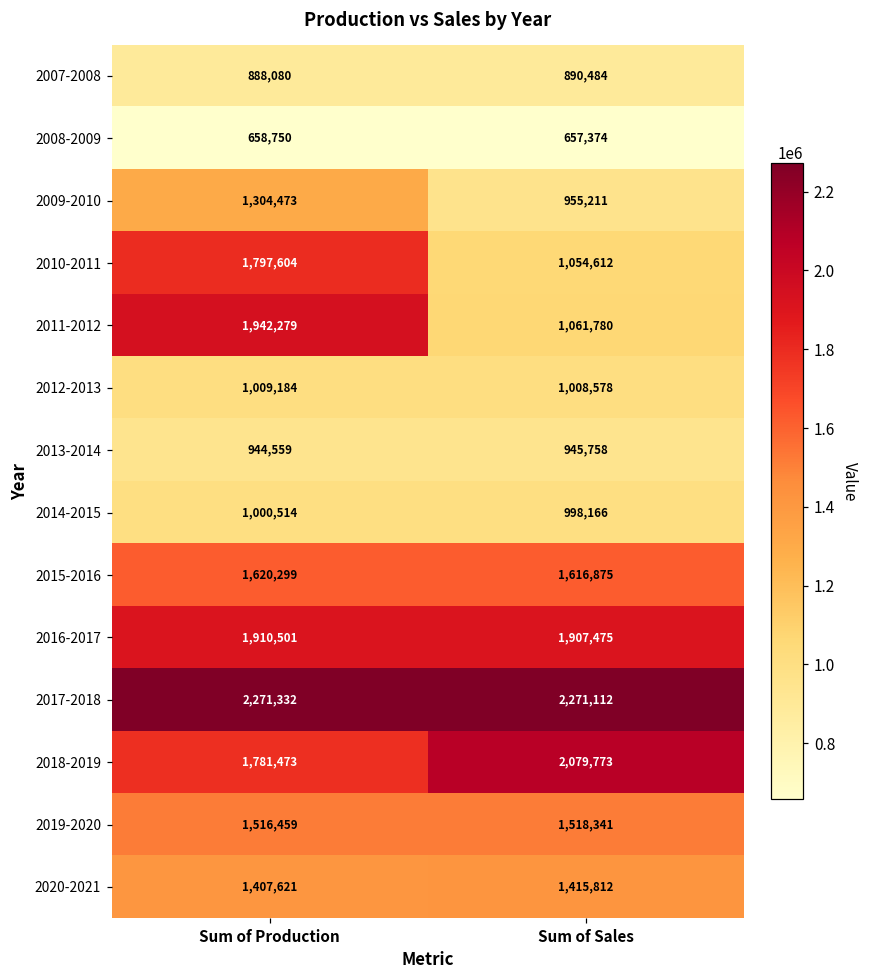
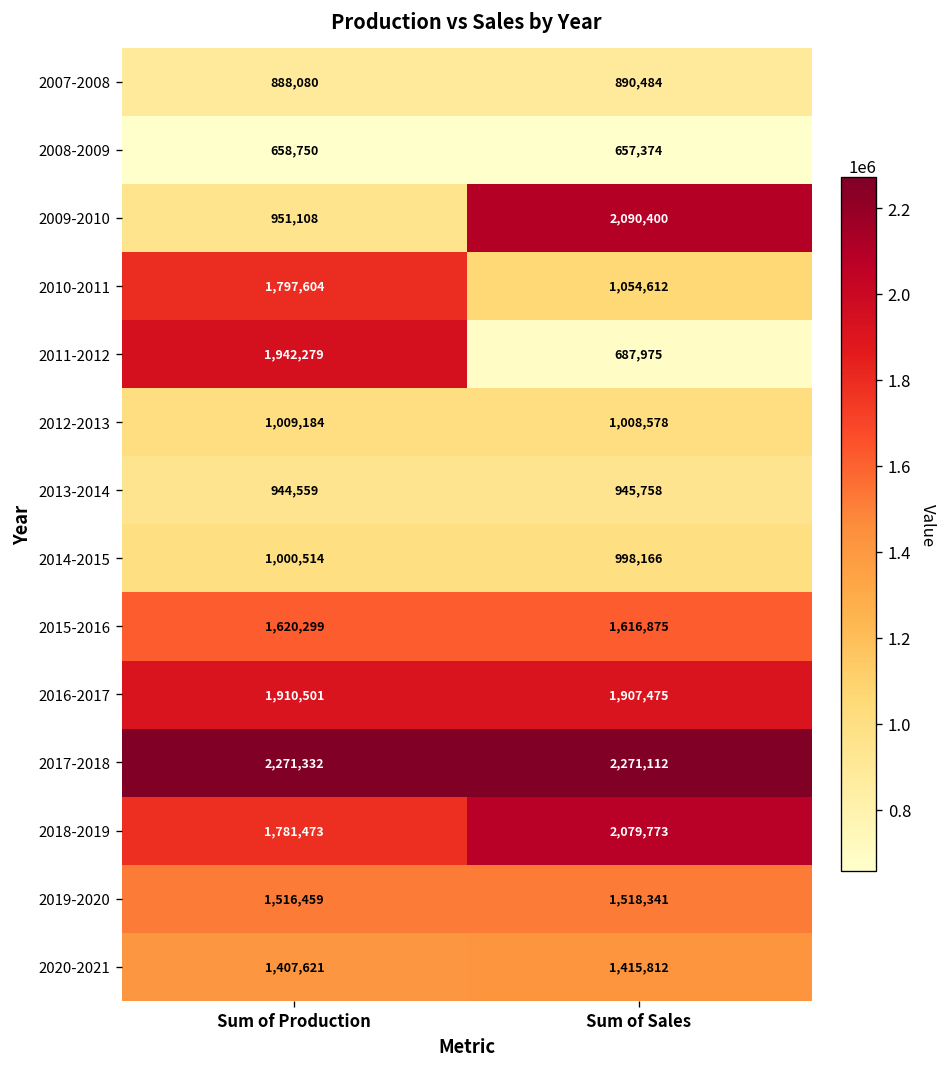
  {
    "2007-2008": {
      "Sum of Production": "888,080",
      "Sum of Sales": "890,484"
    },
    "2008-2009": {
      "Sum of Production": "658,750",
      "Sum of Sales": "657,374"
    },
    "2009-2010": {
-     "Sum of Production": "1,304,473",
-     "Sum of Sales": "955,211"
+     "Sum of Production": "951,108",
+     "Sum of Sales": "2,090,400"
    },
    "2010-2011": {
      "Sum of Production": "1,797,604",
      "Sum of Sales": "1,054,612"
    },
    "2011-2012": {
      "Sum of Production": "1,942,279",
-     "Sum of Sales": "1,061,780"
+     "Sum of Sales": "687,975"
    },
    "2012-2013": {
      "Sum of Production": "1,009,184",
      "Sum of Sales": "1,008,578"
    },
    "2013-2014": {
      "Sum of Production": "944,559",
      "Sum of Sales": "945,758"
    },
    "2014-2015": {
      "Sum of Production": "1,000,514",
      "Sum of Sales": "998,166"
    },
    "2015-2016": {
      "Sum of Production": "1,620,299",
      "Sum of Sales": "1,616,875"
    },
    "2016-2017": {
      "Sum of Production": "1,910,501",
      "Sum of Sales": "1,907,475"
    },
    "2017-2018": {
      "Sum of Production": "2,271,332",
      "Sum of Sales": "2,271,112"
    },
    "2018-2019": {
      "Sum of Production": "1,781,473",
      "Sum of Sales": "2,079,773"
    },
    "2019-2020": {
      "Sum of Production": "1,516,459",
      "Sum of Sales": "1,518,341"
    },
    "2020-2021": {
      "Sum of Production": "1,407,621",
      "Sum of Sales": "1,415,812"
    }
  }
